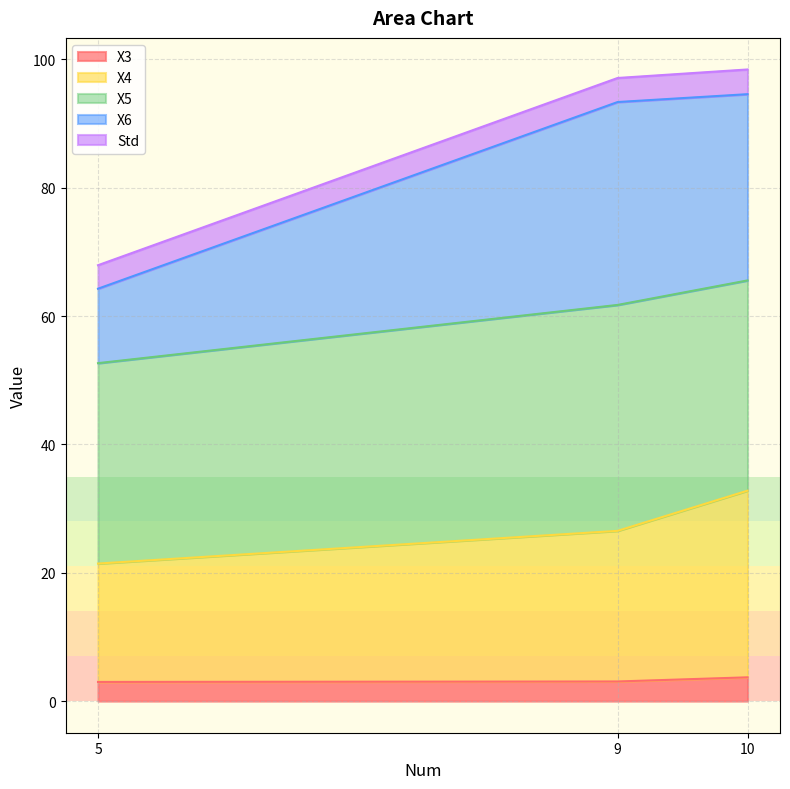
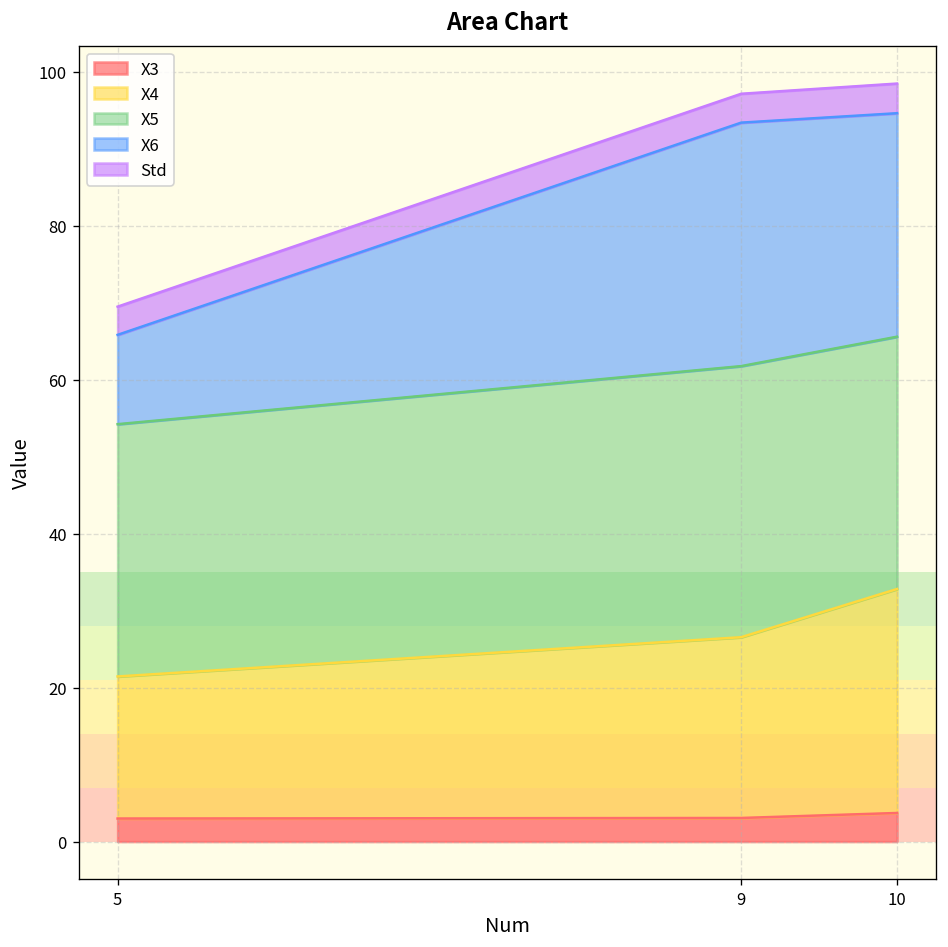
  {
    "X3": {
      "5": 3,
      "9": 3,
      "10": 4
    },
    "X4": {
      "5": 18,
      "9": 23,
      "10": 29
    },
    "X5": {
-     "5": 31,
+     "5": 33,
      "9": 35,
      "10": 33
    },
    "X6": {
      "5": 12,
      "9": 32,
      "10": 29
    },
    "Std": {
      "5": 4,
      "9": 4,
      "10": 4
    }
  }
